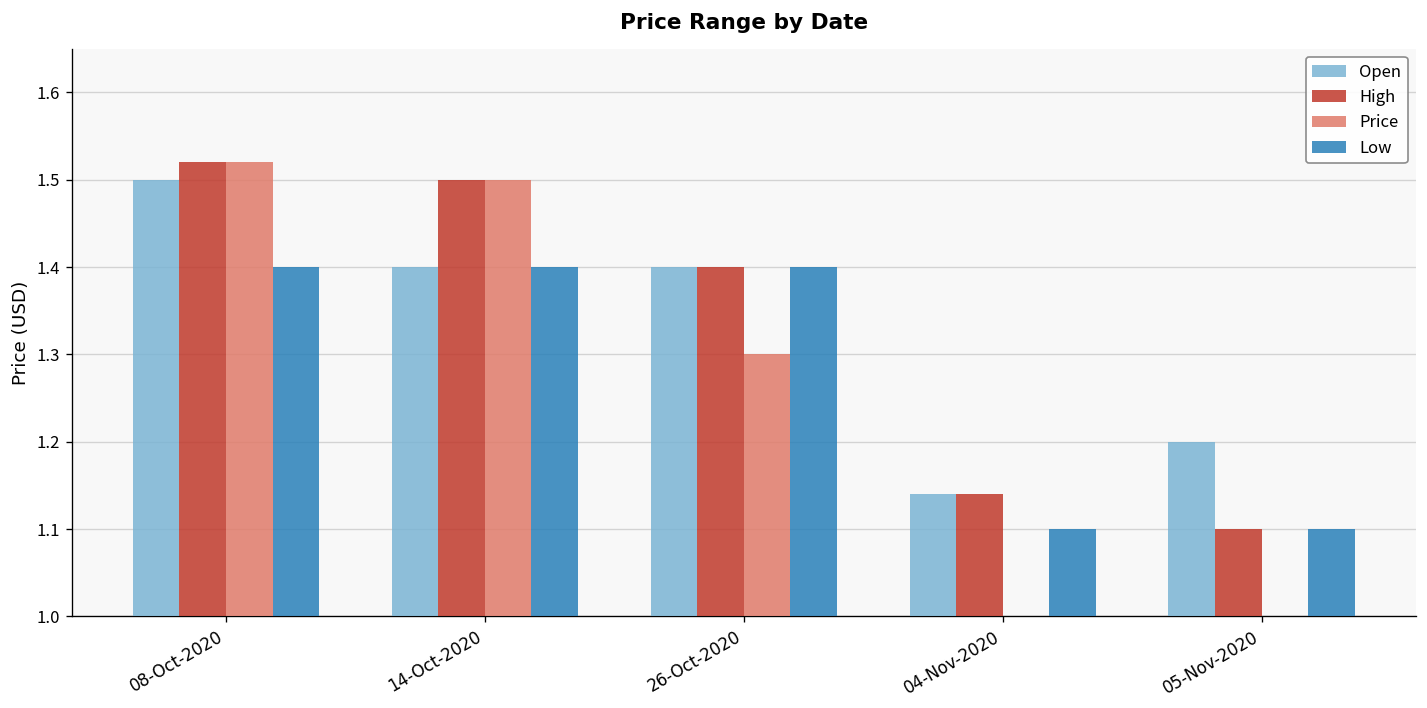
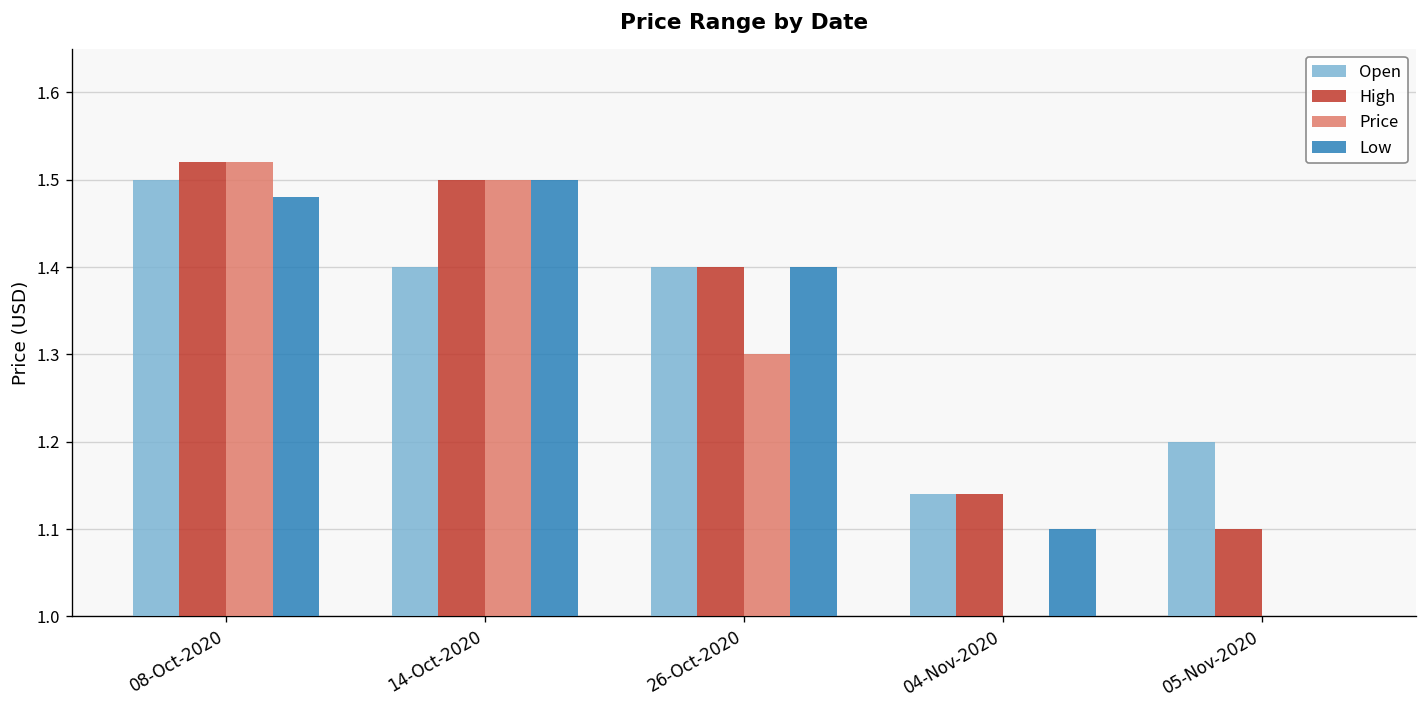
  {
    "Open": {
      "08-Oct-2020": 1.50,
      "14-Oct-2020": 1.40,
      "26-Oct-2020": 1.40,
      "04-Nov-2020": 1.14,
      "05-Nov-2020": 1.20
    },
    "High": {
      "08-Oct-2020": 1.52,
      "14-Oct-2020": 1.50,
      "26-Oct-2020": 1.40,
      "04-Nov-2020": 1.14,
      "05-Nov-2020": 1.10
    },
    "Price": {
      "08-Oct-2020": 1.52,
      "14-Oct-2020": 1.50,
      "26-Oct-2020": 1.30,
      "04-Nov-2020": 1.00,
      "05-Nov-2020": 1.00
    },
    "Low": {
-     "08-Oct-2020": 1.40,
-     "14-Oct-2020": 1.4,
+     "08-Oct-2020": 1.48,
+     "14-Oct-2020": 1.5,
      "26-Oct-2020": 1.40,
      "04-Nov-2020": 1.10,
-     "05-Nov-2020": 1.1
+     "05-Nov-2020": 1.0
    }
  }
